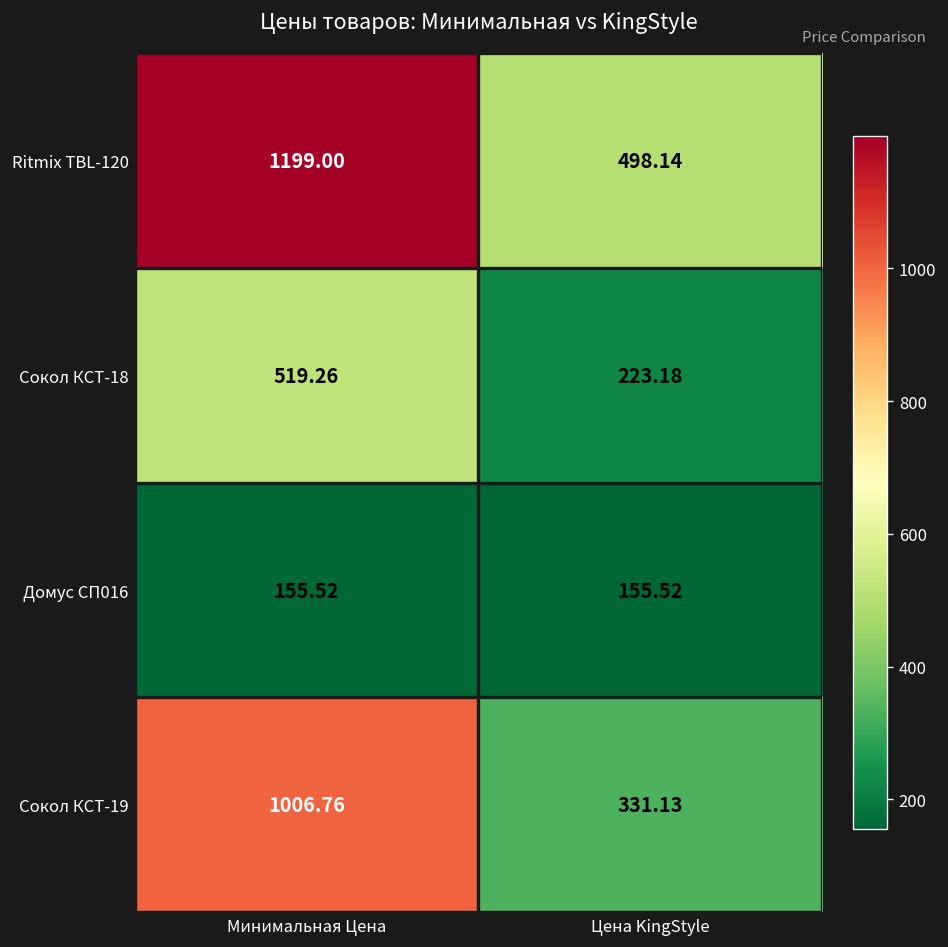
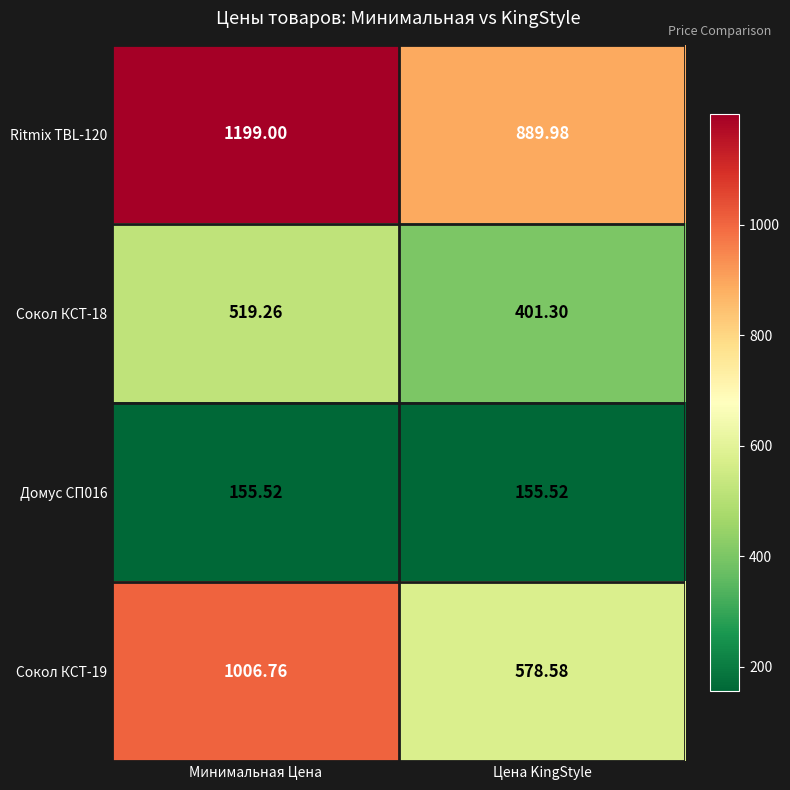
  {
    "Ritmix TBL-120": {
      "Минимальная Цена": 1199.00,
-     "Цена KingStyle": 498.14
+     "Цена KingStyle": 889.98
    },
    "Сокол КСТ-18": {
      "Минимальная Цена": 519.26,
-     "Цена KingStyle": 223.18
+     "Цена KingStyle": 401.30
    },
    "Домус СП016": {
      "Минимальная Цена": 155.52,
      "Цена KingStyle": 155.52
    },
    "Сокол КСТ-19": {
      "Минимальная Цена": 1006.76,
-     "Цена KingStyle": 331.13
+     "Цена KingStyle": 578.58
    }
  }
